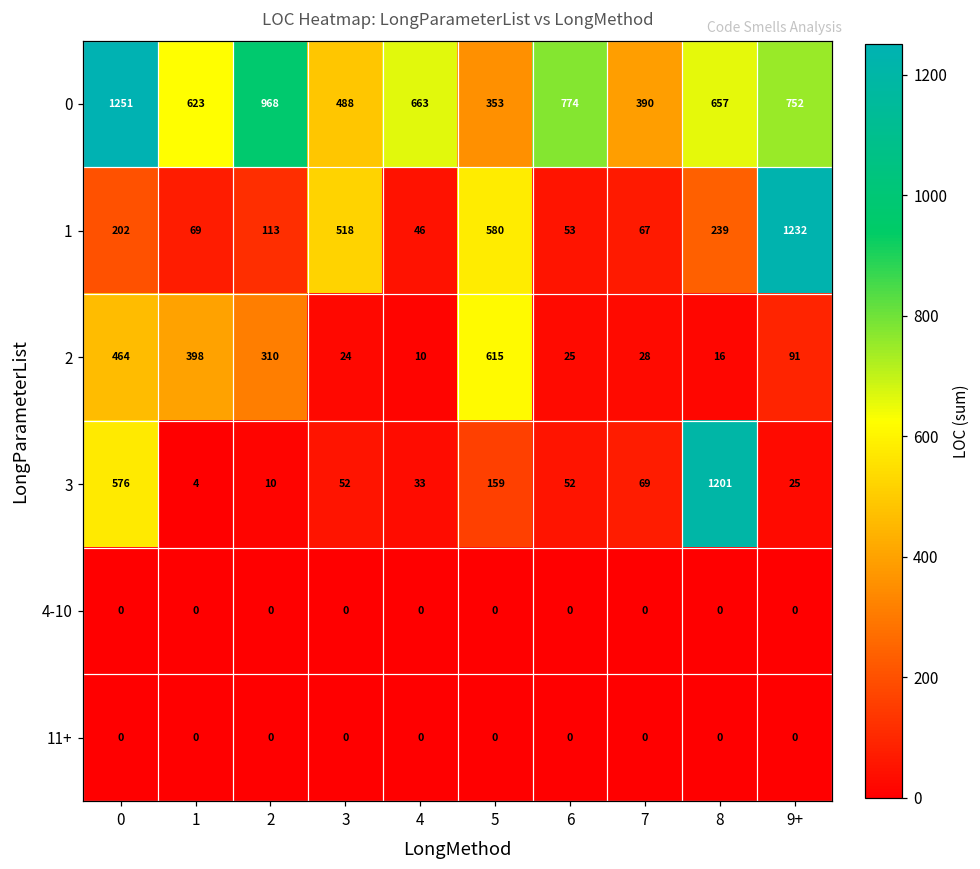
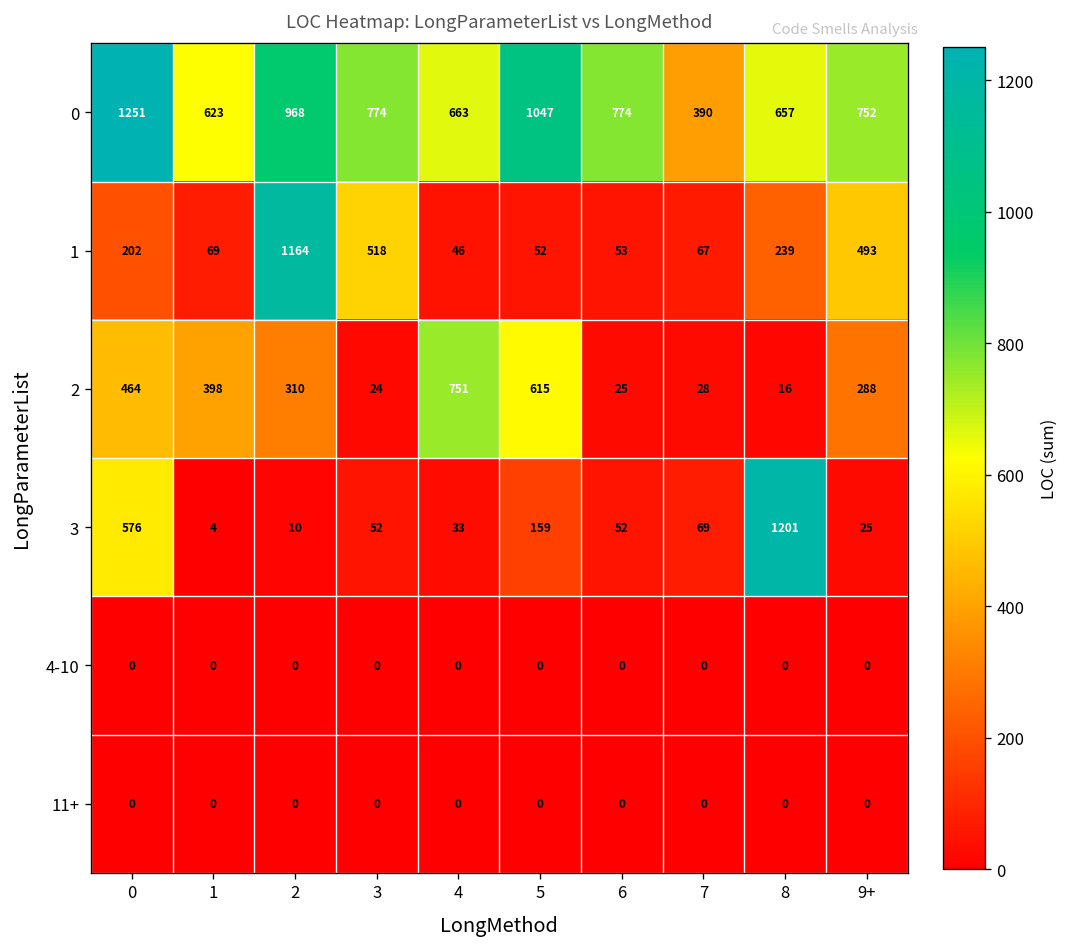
  {
    "0": {
      "0": 1251,
      "1": 623,
      "2": 968,
-     "3": 488,
+     "3": 774,
      "4": 663,
-     "5": 353,
+     "5": 1047,
      "6": 774,
      "7": 390,
      "8": 657,
      "9+": 752
    },
    "1": {
      "0": 202,
      "1": 69,
-     "2": 113,
+     "2": 1164,
      "3": 518,
      "4": 46,
-     "5": 580,
+     "5": 52,
      "6": 53,
      "7": 67,
      "8": 239,
-     "9+": 1232
+     "9+": 493
    },
    "2": {
      "0": 464,
      "1": 398,
      "2": 310,
      "3": 24,
-     "4": 10,
+     "4": 751,
      "5": 615,
      "6": 25,
      "7": 28,
      "8": 16,
-     "9+": 91
+     "9+": 288
    },
    "3": {
      "0": 576,
      "1": 4,
      "2": 10,
      "3": 52,
      "4": 33,
      "5": 159,
      "6": 52,
      "7": 69,
      "8": 1201,
      "9+": 25
    },
    "4-10": {
      "0": 0,
      "1": 0,
      "2": 0,
      "3": 0,
      "4": 0,
      "5": 0,
      "6": 0,
      "7": 0,
      "8": 0,
      "9+": 0
    },
    "11+": {
      "0": 0,
      "1": 0,
      "2": 0,
      "3": 0,
      "4": 0,
      "5": 0,
      "6": 0,
      "7": 0,
      "8": 0,
      "9+": 0
    }
  }
